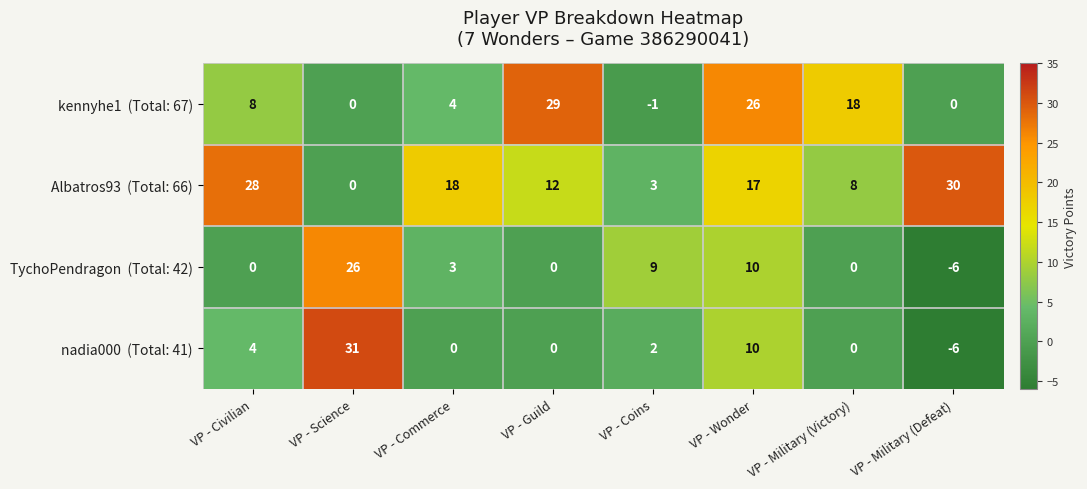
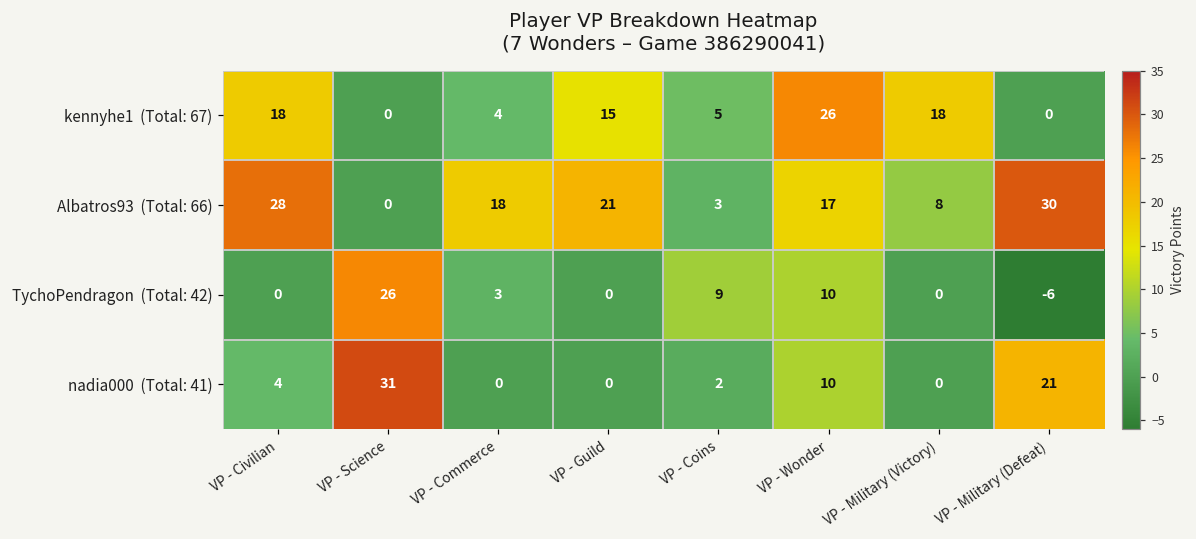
  {
    "kennyhe1 (Total: 67)": {
-     "VP - Civilian": 8,
+     "VP - Civilian": 18,
      "VP - Science": 0,
      "VP - Commerce": 4,
-     "VP - Guild": 29,
-     "VP - Coins": -1,
+     "VP - Guild": 15,
+     "VP - Coins": 5,
      "VP - Wonder": 26,
      "VP - Military (Victory)": 18,
      "VP - Military (Defeat)": 0
    },
    "Albatros93 (Total: 66)": {
      "VP - Civilian": 28,
      "VP - Science": 0,
      "VP - Commerce": 18,
-     "VP - Guild": 12,
+     "VP - Guild": 21,
      "VP - Coins": 3,
      "VP - Wonder": 17,
      "VP - Military (Victory)": 8,
      "VP - Military (Defeat)": 30
    },
    "TychoPendragon (Total: 42)": {
      "VP - Civilian": 0,
      "VP - Science": 26,
      "VP - Commerce": 3,
      "VP - Guild": 0,
      "VP - Coins": 9,
      "VP - Wonder": 10,
      "VP - Military (Victory)": 0,
      "VP - Military (Defeat)": -6
    },
    "nadia000 (Total: 41)": {
      "VP - Civilian": 4,
      "VP - Science": 31,
      "VP - Commerce": 0,
      "VP - Guild": 0,
      "VP - Coins": 2,
      "VP - Wonder": 10,
      "VP - Military (Victory)": 0,
-     "VP - Military (Defeat)": -6
+     "VP - Military (Defeat)": 21
    }
  }
